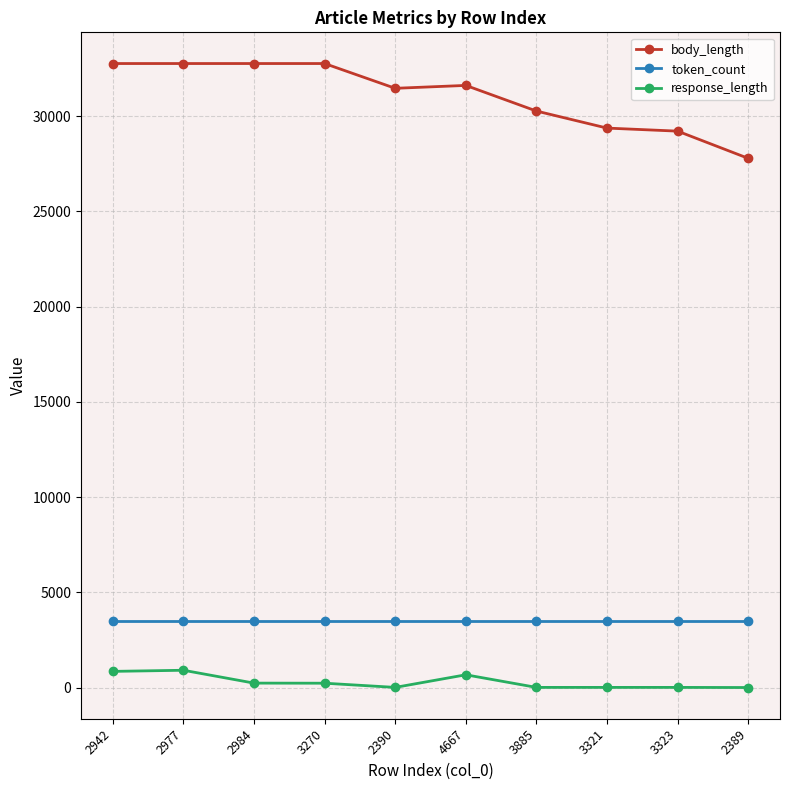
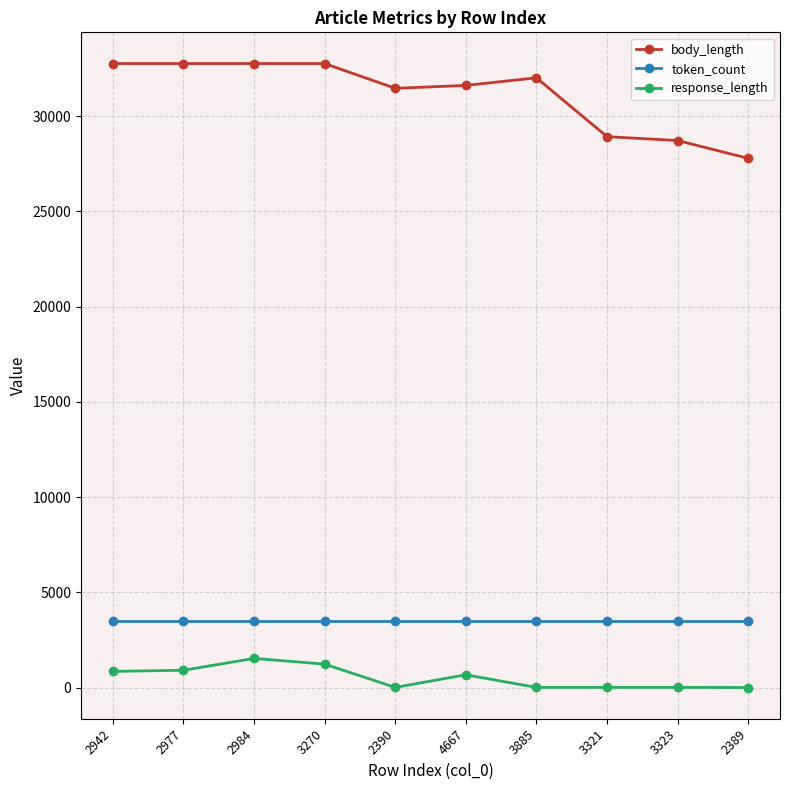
  {
    "body_length": {
      "2942": 32800,
      "2977": 32800,
      "2984": 32800,
      "3270": 32800,
      "2390": 31500,
      "4667": 31600,
-     "3885": 30300,
-     "3321": 29400,
-     "3323": 29200,
+     "3885": 32000,
+     "3321": 28900,
+     "3323": 28700,
      "2389": 27800
    },
    "token_count": {
      "2942": 3500,
      "2977": 3500,
      "2984": 3500,
      "3270": 3500,
      "2390": 3500,
      "4667": 3500,
      "3885": 3500,
      "3321": 3500,
      "3323": 3500,
      "2389": 3500
    },
    "response_length": {
      "2942": 800,
      "2977": 900,
-     "2984": 200,
-     "3270": 200,
+     "2984": 1500,
+     "3270": 1200,
      "2390": 0,
      "4667": 700,
      "3885": 0,
      "3321": 0,
      "3323": 0,
      "2389": 0
    }
  }
